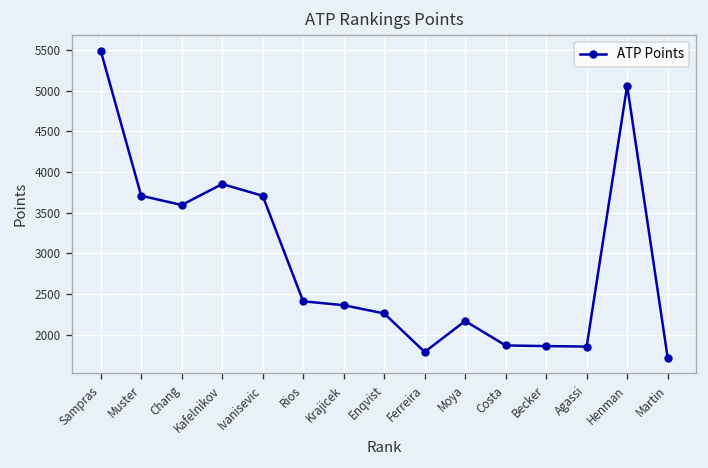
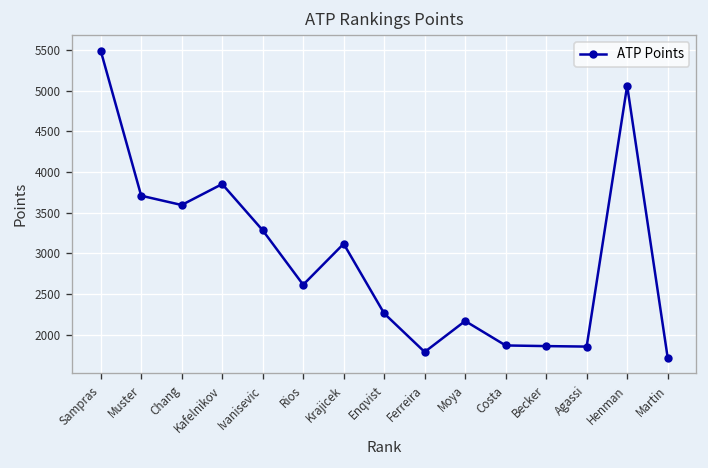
  {
    "Sampras": 5500,
    "Muster": 3700,
    "Chang": 3600,
    "Kafelnikov": 3900,
-   "Ivanisevic": 3700,
-   "Rios": 2400,
-   "Krajicek": 2400,
+   "Ivanisevic": 3300,
+   "Rios": 2600,
+   "Krajicek": 3100,
    "Enqvist": 2300,
    "Ferreira": 1800,
    "Moya": 2200,
    "Costa": 1900,
    "Becker": 1900,
    "Agassi": 1900,
    "Henman": 5100,
    "Martin": 1700
  }
